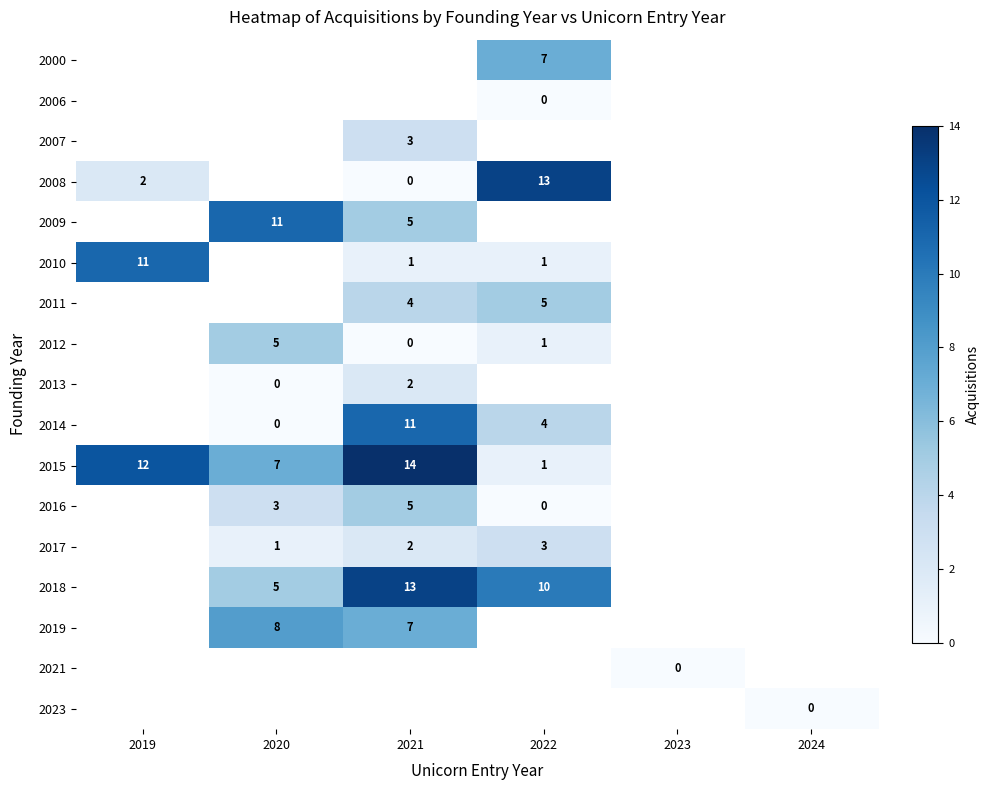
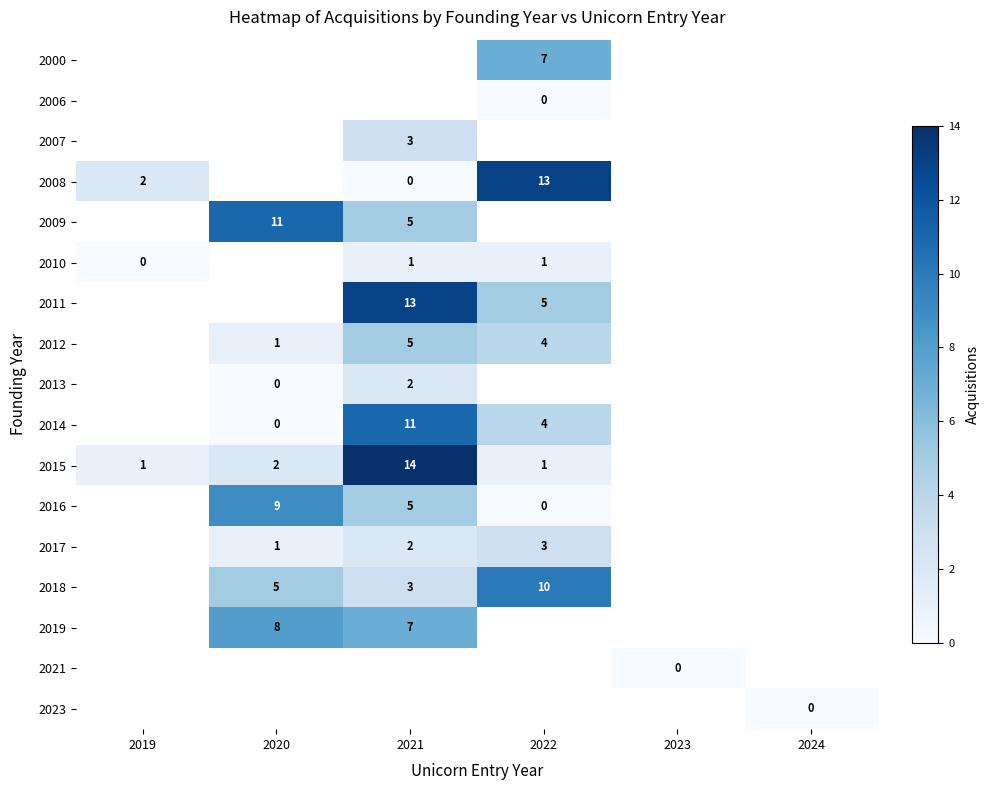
  {
    "2000": {
      "2022": 7
    },
    "2006": {
      "2022": 0
    },
    "2007": {
      "2021": 3
    },
    "2008": {
      "2019": 2,
      "2021": 0,
      "2022": 13
    },
    "2009": {
      "2020": 11,
      "2021": 5
    },
    "2010": {
-     "2019": 11,
+     "2019": 0,
      "2021": 1,
      "2022": 1
    },
    "2011": {
-     "2021": 4,
+     "2021": 13,
      "2022": 5
    },
    "2012": {
-     "2020": 5,
-     "2021": 0,
-     "2022": 1
+     "2020": 1,
+     "2021": 5,
+     "2022": 4
    },
    "2013": {
      "2020": 0,
      "2021": 2
    },
    "2014": {
      "2020": 0,
      "2021": 11,
      "2022": 4
    },
    "2015": {
-     "2019": 12,
-     "2020": 7,
+     "2019": 1,
+     "2020": 2,
      "2021": 14,
      "2022": 1
    },
    "2016": {
-     "2020": 3,
+     "2020": 9,
      "2021": 5,
      "2022": 0
    },
    "2017": {
      "2020": 1,
      "2021": 2,
      "2022": 3
    },
    "2018": {
      "2020": 5,
-     "2021": 13,
+     "2021": 3,
      "2022": 10
    },
    "2019": {
      "2020": 8,
      "2021": 7
    },
    "2021": {
      "2023": 0
    },
    "2023": {
      "2024": 0
    }
  }
